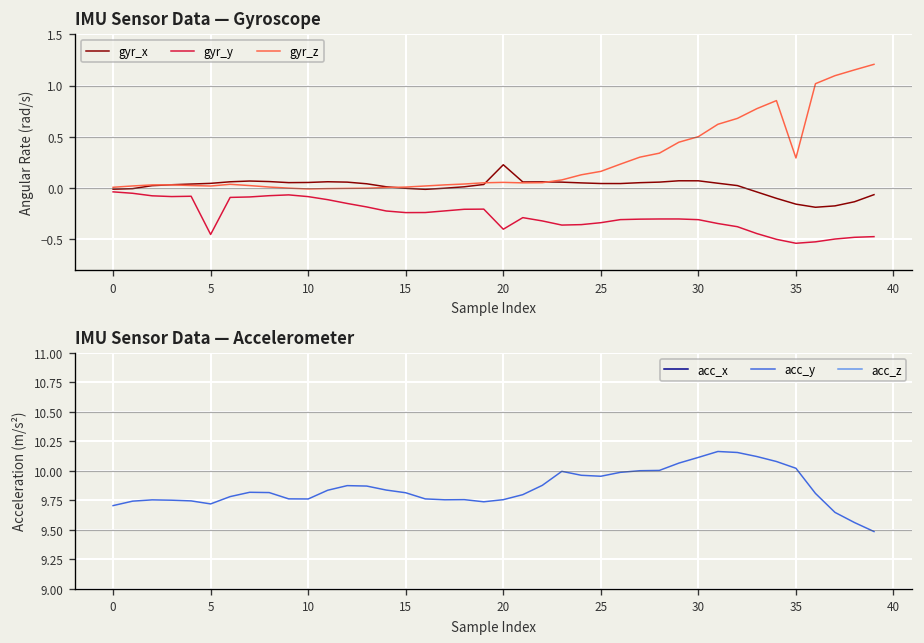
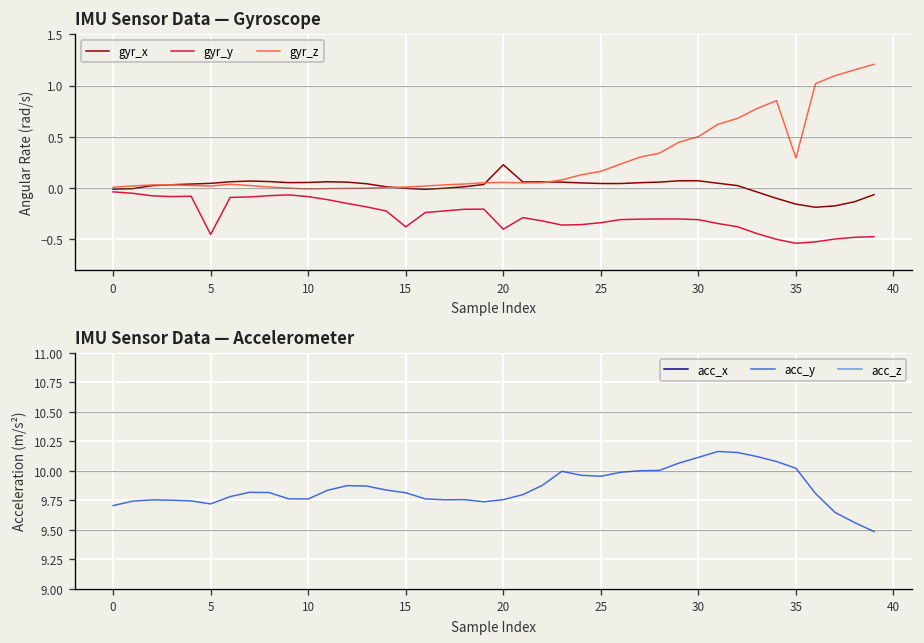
  {
    "IMU Sensor Data — Gyroscope": {
      "gyr_x": {
        "10": 0.1,
        "20": 0.2,
        "25": 0.0,
        "30": 0.1,
        "35": -0.2
      },
      "gyr_y": {
        "5": -0.5,
        "10": -0.1,
-       "15": -0.2,
+       "15": -0.4,
        "20": -0.4,
        "25": -0.3,
        "30": -0.3,
        "35": -0.5
      },
      "gyr_z": {
        "10": 0.0,
        "20": 0.1,
        "25": 0.2,
        "30": 0.5,
        "35": 0.3
      }
    }
  }
